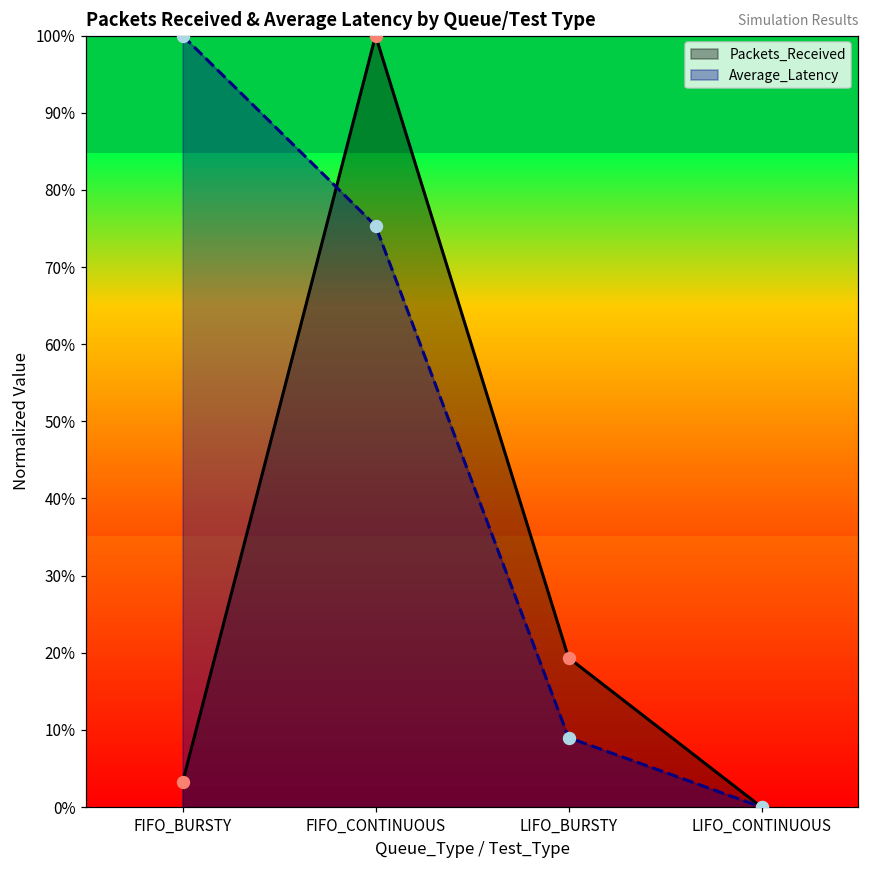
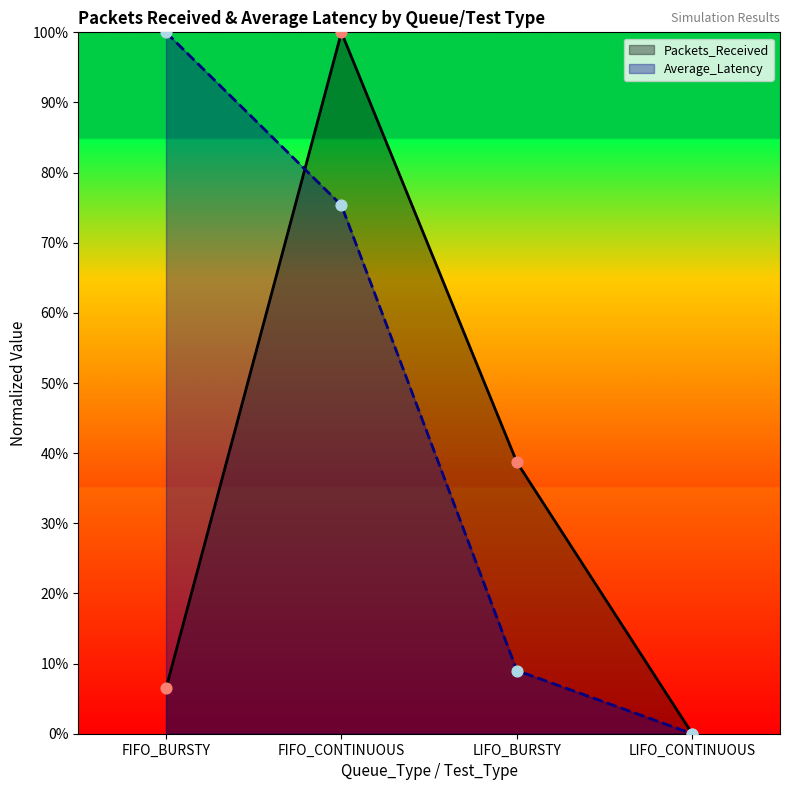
  {
    "Packets_Received": {
-     "FIFO_BURSTY": "3%",
-     "LIFO_BURSTY": "19%"
+     "FIFO_BURSTY": "6%",
+     "LIFO_BURSTY": "39%"
    }
  }
